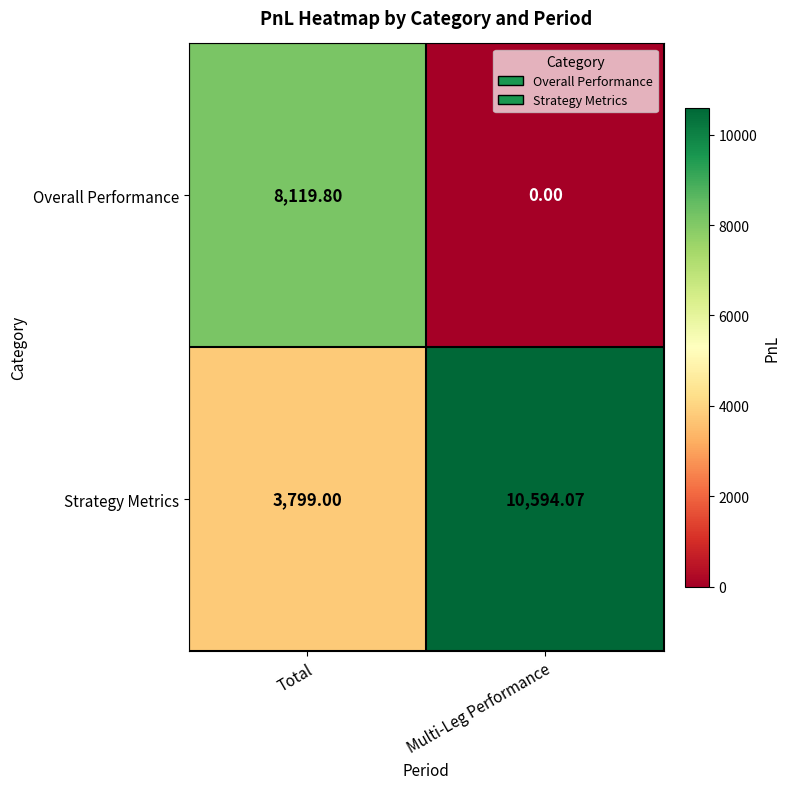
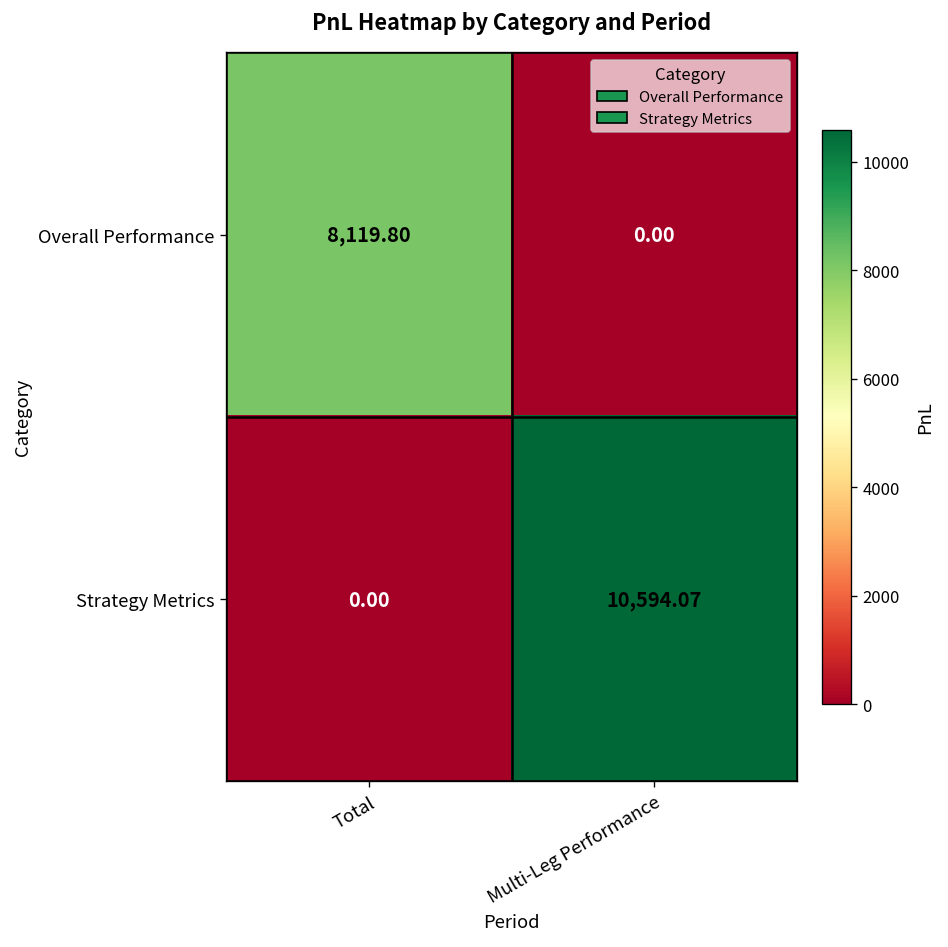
  {
    "Overall Performance": {
      "Total": "8,119.80",
      "Multi-Leg Performance": "0.00"
    },
    "Strategy Metrics": {
-     "Total": "3,799.00",
+     "Total": "0.00",
      "Multi-Leg Performance": "10,594.07"
    }
  }
